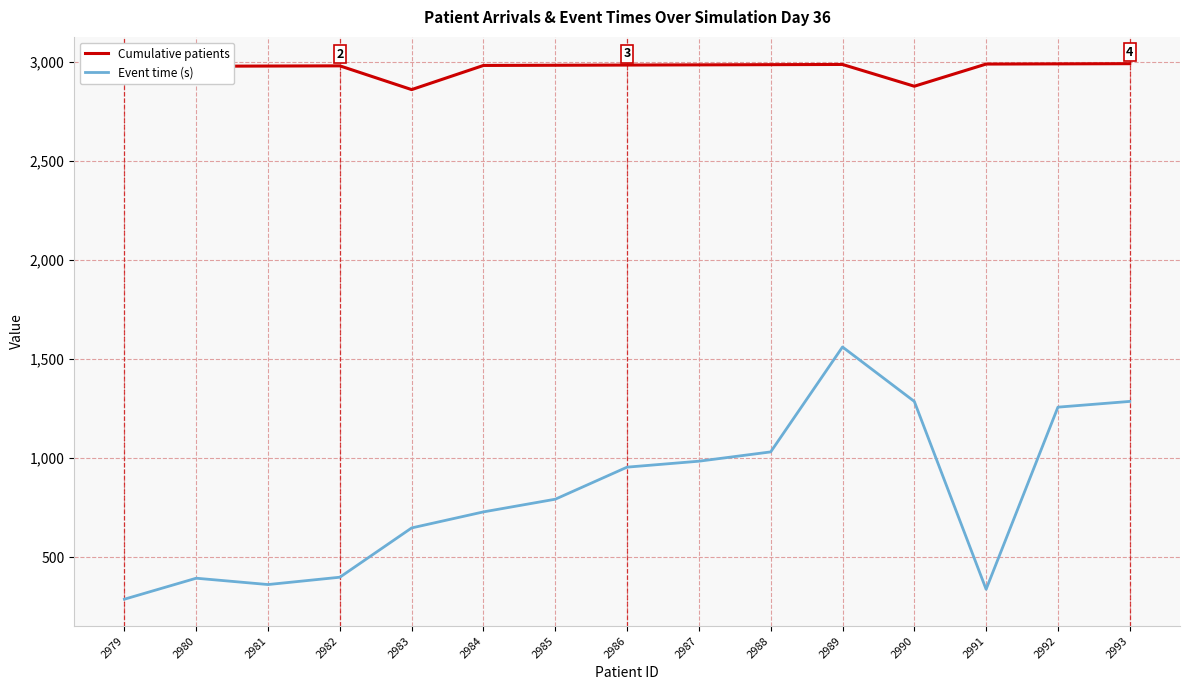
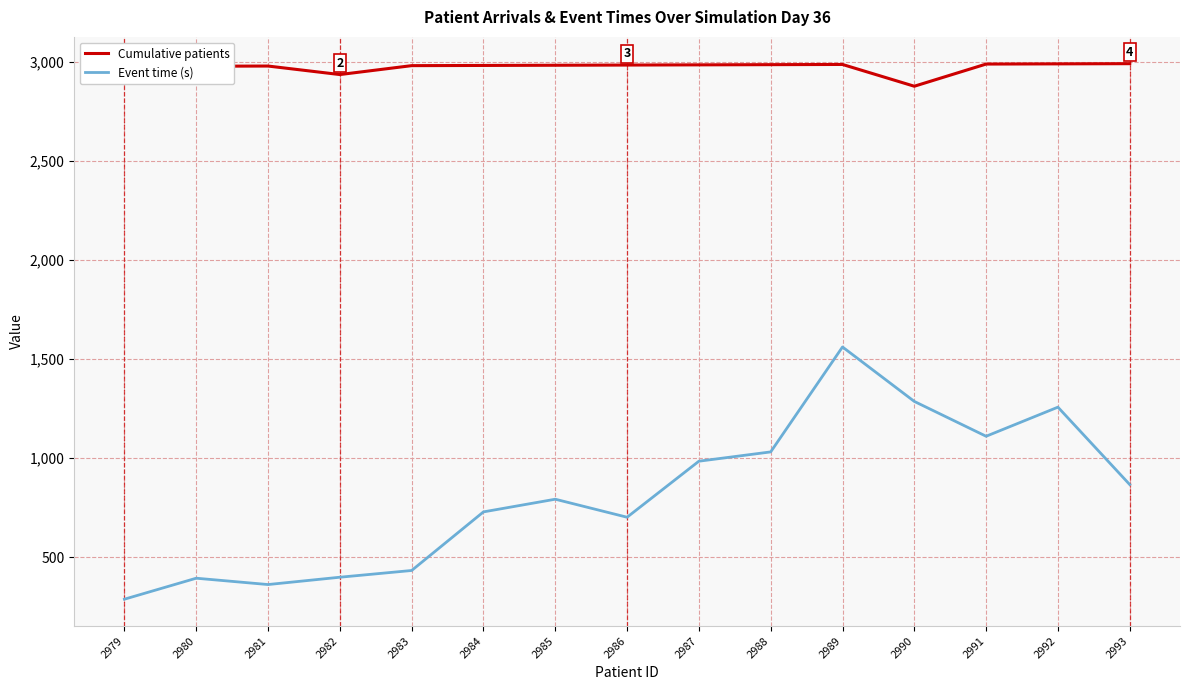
  {
    "Cumulative patients": {
      "2981": "2,980",
-     "2982": "2,980",
-     "2983": "2,860",
+     "2982": "2,940",
+     "2983": "2,980",
      "2984": "2,980",
      "2985": "2,990",
      "2987": "2,990",
      "2988": "2,990",
      "2989": "2,990",
      "2990": "2,880",
      "2991": "2,990",
      "2992": "2,990"
    },
    "Event time (s)": {
      "2979": "290",
      "2980": "390",
      "2981": "360",
      "2982": "400",
-     "2983": "650",
+     "2983": "430",
      "2984": "730",
      "2985": "790",
-     "2986": "960",
+     "2986": "700",
      "2987": "990",
      "2988": "1,030",
      "2989": "1,560",
      "2990": "1,290",
-     "2991": "340",
+     "2991": "1,110",
      "2992": "1,260",
-     "2993": "1,290"
+     "2993": "870"
    }
  }
